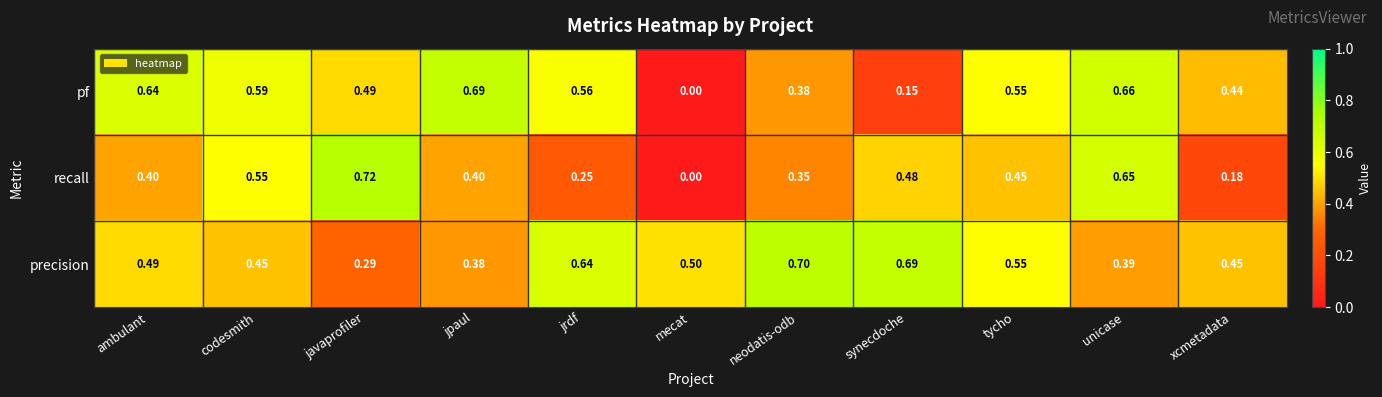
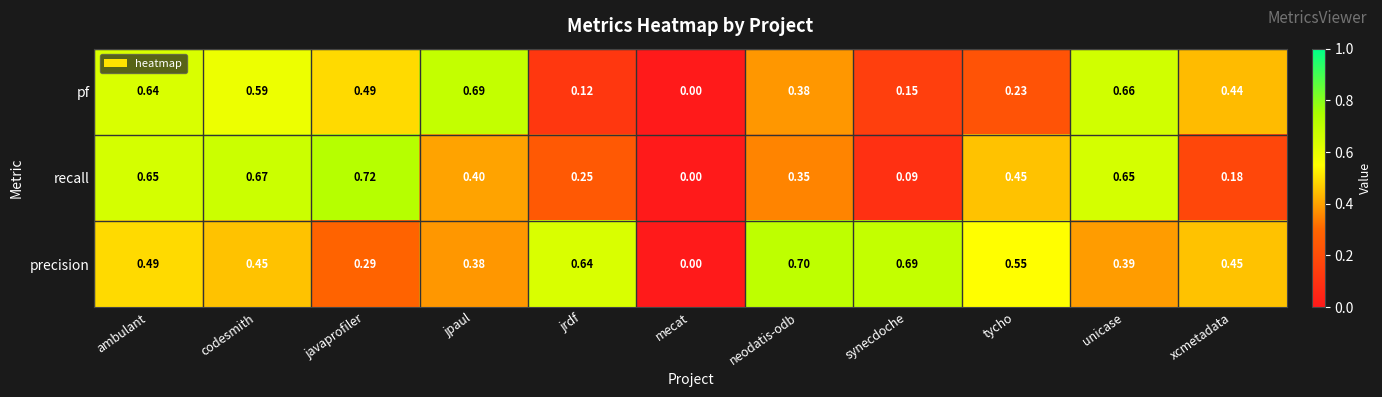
  {
    "pf": {
      "ambulant": 0.64,
      "codesmith": 0.59,
      "javaprofiler": 0.49,
      "jpaul": 0.69,
-     "jrdf": 0.56,
+     "jrdf": 0.12,
      "mecat": 0.00,
      "neodatis-odb": 0.38,
      "synecdoche": 0.15,
-     "tycho": 0.55,
+     "tycho": 0.23,
      "unicase": 0.66,
      "xcmetadata": 0.44
    },
    "recall": {
-     "ambulant": 0.40,
-     "codesmith": 0.55,
+     "ambulant": 0.65,
+     "codesmith": 0.67,
      "javaprofiler": 0.72,
      "jpaul": 0.40,
      "jrdf": 0.25,
      "mecat": 0.00,
      "neodatis-odb": 0.35,
-     "synecdoche": 0.48,
+     "synecdoche": 0.09,
      "tycho": 0.45,
      "unicase": 0.65,
      "xcmetadata": 0.18
    },
    "precision": {
      "ambulant": 0.49,
      "codesmith": 0.45,
      "javaprofiler": 0.29,
      "jpaul": 0.38,
      "jrdf": 0.64,
-     "mecat": 0.50,
+     "mecat": 0.00,
      "neodatis-odb": 0.70,
      "synecdoche": 0.69,
      "tycho": 0.55,
      "unicase": 0.39,
      "xcmetadata": 0.45
    }
  }
